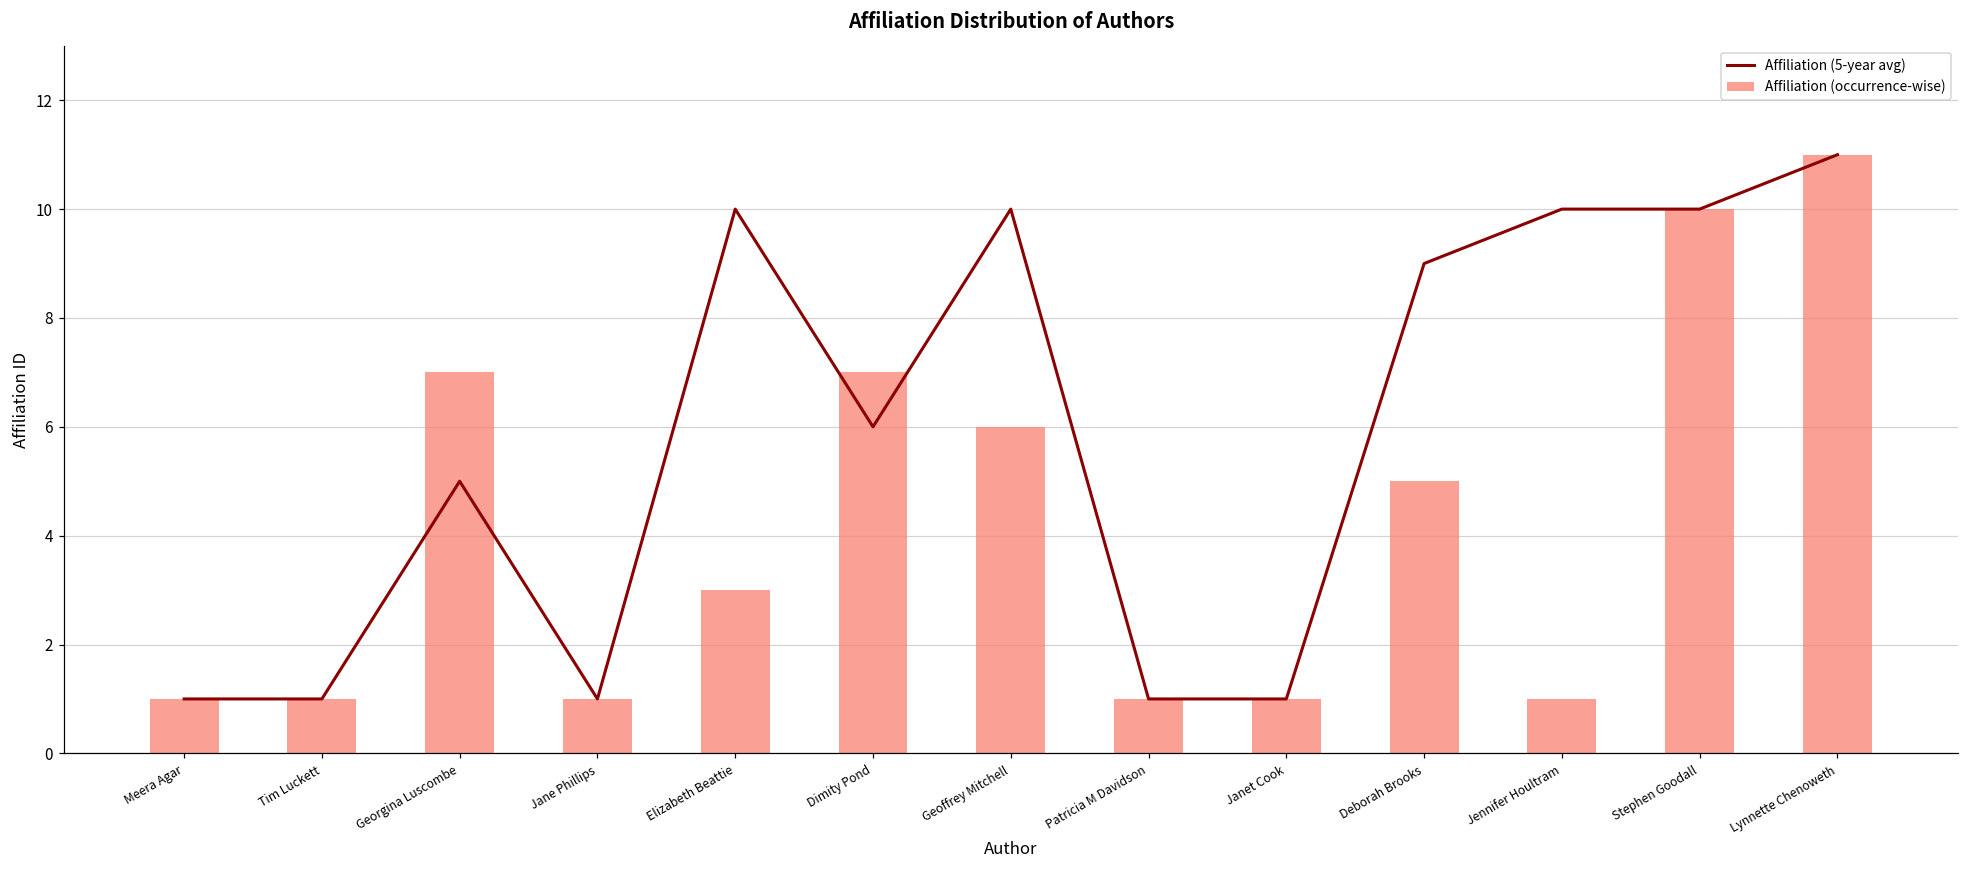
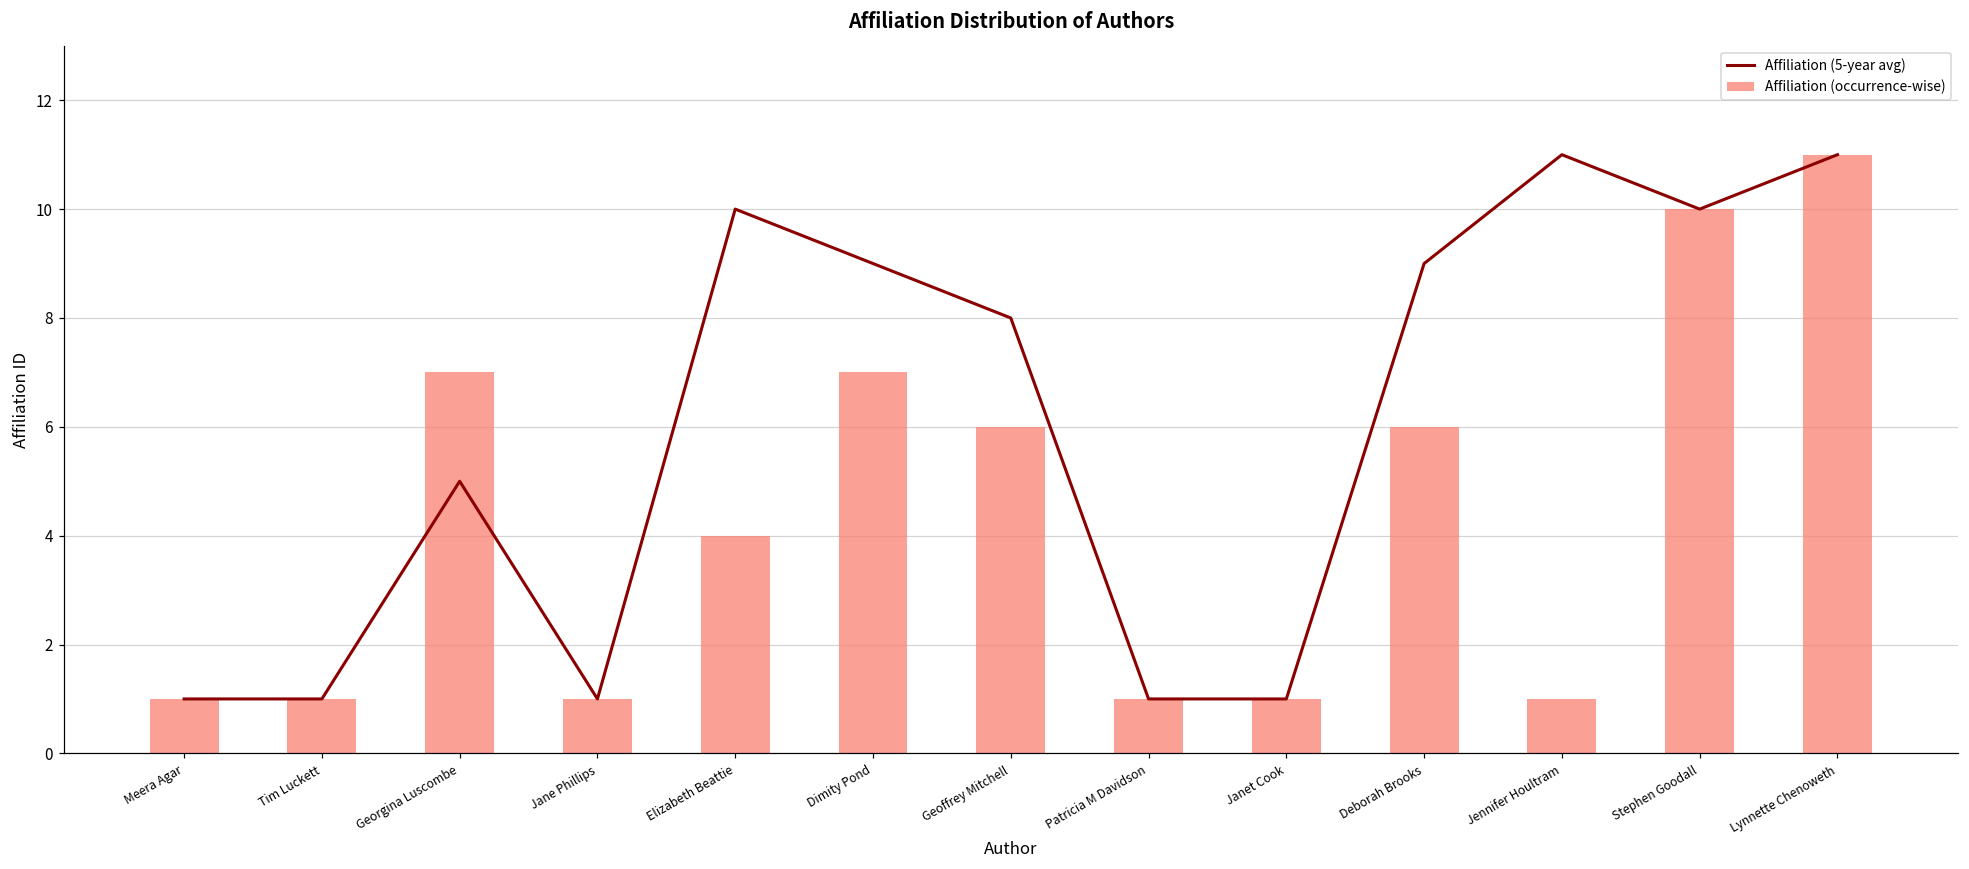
  {
    "Affiliation (5-year avg)": {
      "Meera Agar": 1,
      "Tim Luckett": 1,
      "Georgina Luscombe": 5,
      "Jane Phillips": 1,
      "Elizabeth Beattie": 10,
-     "Dimity Pond": 6,
-     "Geoffrey Mitchell": 10,
+     "Dimity Pond": 9,
+     "Geoffrey Mitchell": 8,
      "Patricia M Davidson": 1,
      "Janet Cook": 1,
      "Deborah Brooks": 9,
-     "Jennifer Houltram": 10,
+     "Jennifer Houltram": 11,
      "Stephen Goodall": 10,
      "Lynnette Chenoweth": 11
    },
    "Affiliation (occurrence-wise)": {
      "Meera Agar": 1,
      "Tim Luckett": 1,
      "Georgina Luscombe": 7,
      "Jane Phillips": 1,
-     "Elizabeth Beattie": 3,
+     "Elizabeth Beattie": 4,
      "Dimity Pond": 7,
      "Geoffrey Mitchell": 6,
      "Patricia M Davidson": 1,
      "Janet Cook": 1,
-     "Deborah Brooks": 5,
+     "Deborah Brooks": 6,
      "Jennifer Houltram": 1,
      "Stephen Goodall": 10,
      "Lynnette Chenoweth": 11
    }
  }
